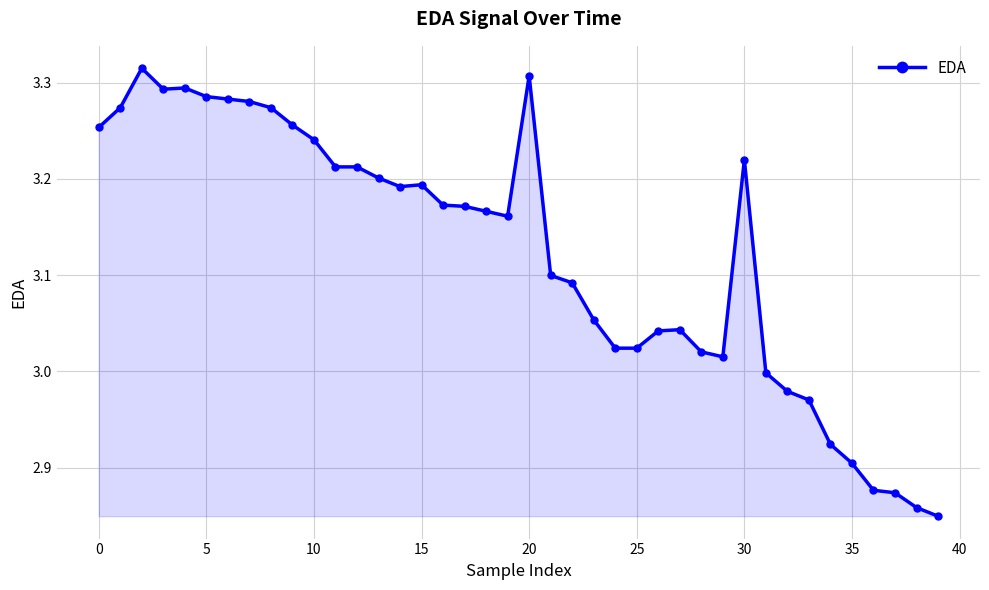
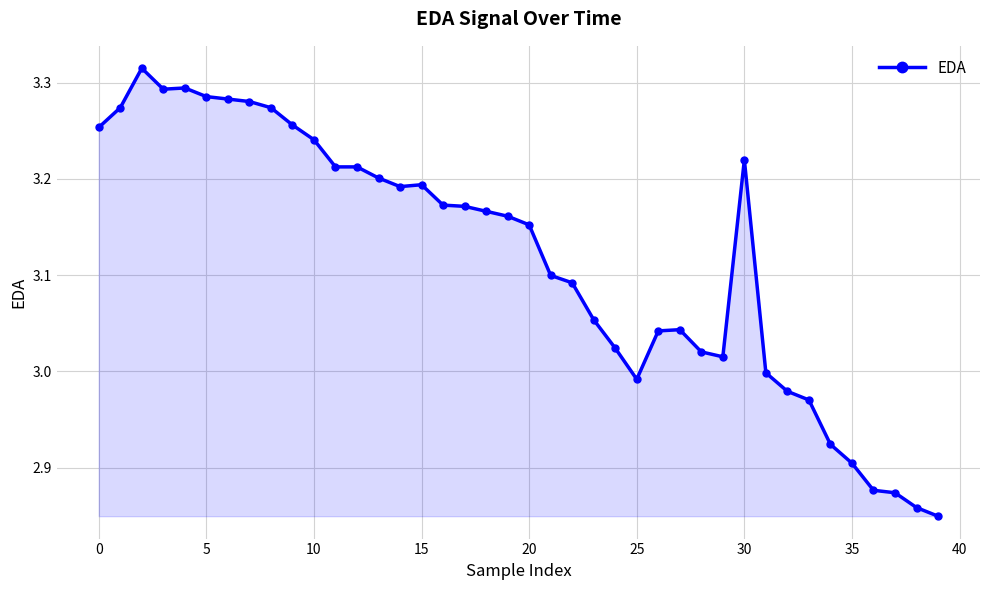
  {
    "0": 3.25,
    "5": 3.29,
    "10": 3.24,
    "15": 3.19,
-   "20": 3.31,
-   "25": 3.02,
+   "20": 3.15,
+   "25": 2.99,
    "30": 3.22,
    "35": 2.90
  }
